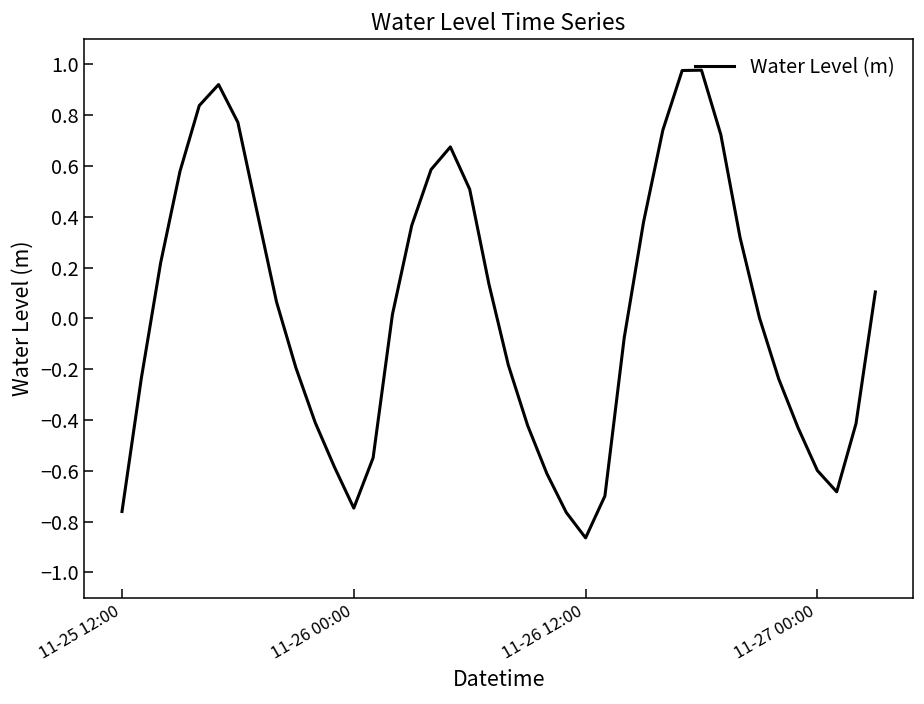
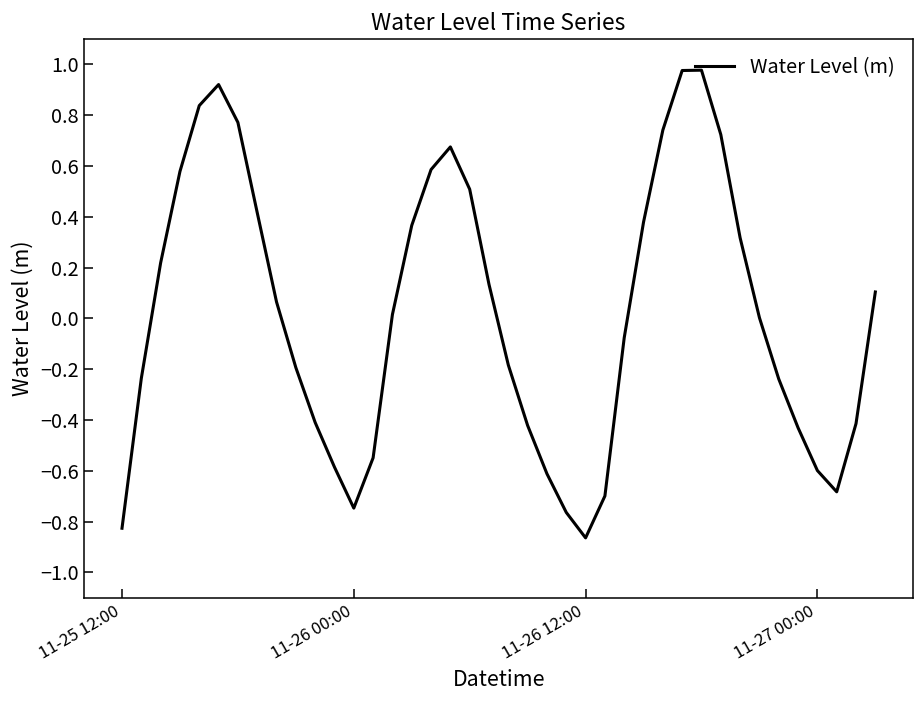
  {
-   "11-25 12:00": -0.76,
+   "11-25 12:00": -0.83,
    "11-26 00:00": -0.75,
    "11-26 12:00": -0.86,
    "11-27 00:00": -0.60
  }
